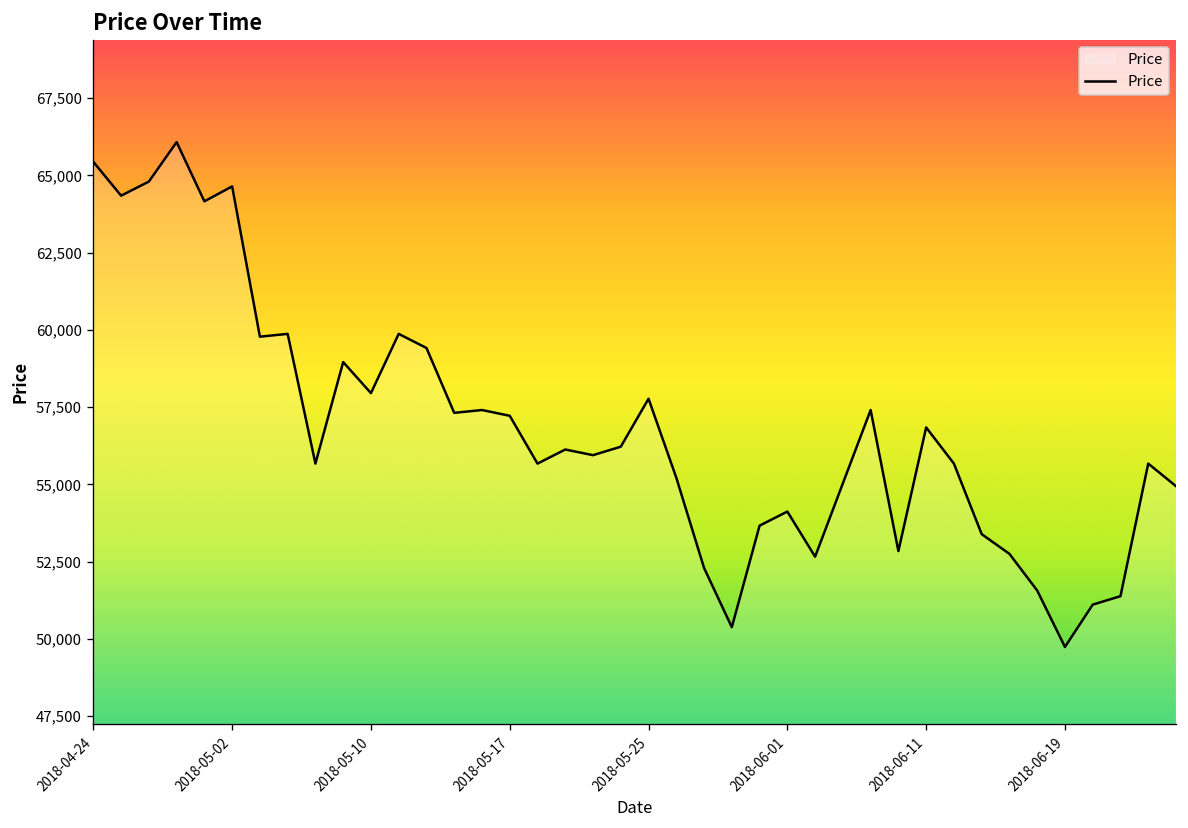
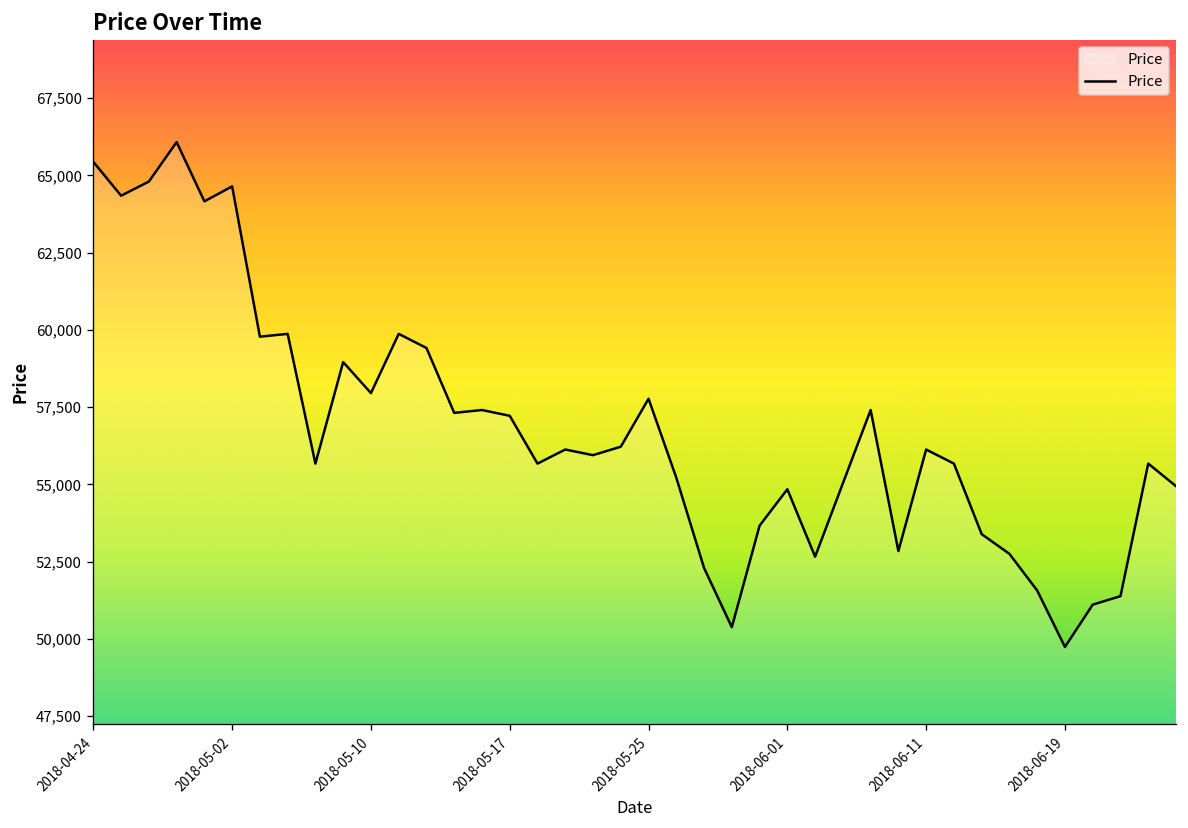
  {
    "2018-04-24": "65,400",
    "2018-05-02": "64,600",
    "2018-05-10": "58,000",
    "2018-05-17": "57,200",
    "2018-05-25": "57,800",
-   "2018-06-01": "54,100",
-   "2018-06-11": "56,800",
+   "2018-06-01": "54,800",
+   "2018-06-11": "56,100",
    "2018-06-19": "49,700"
  }
